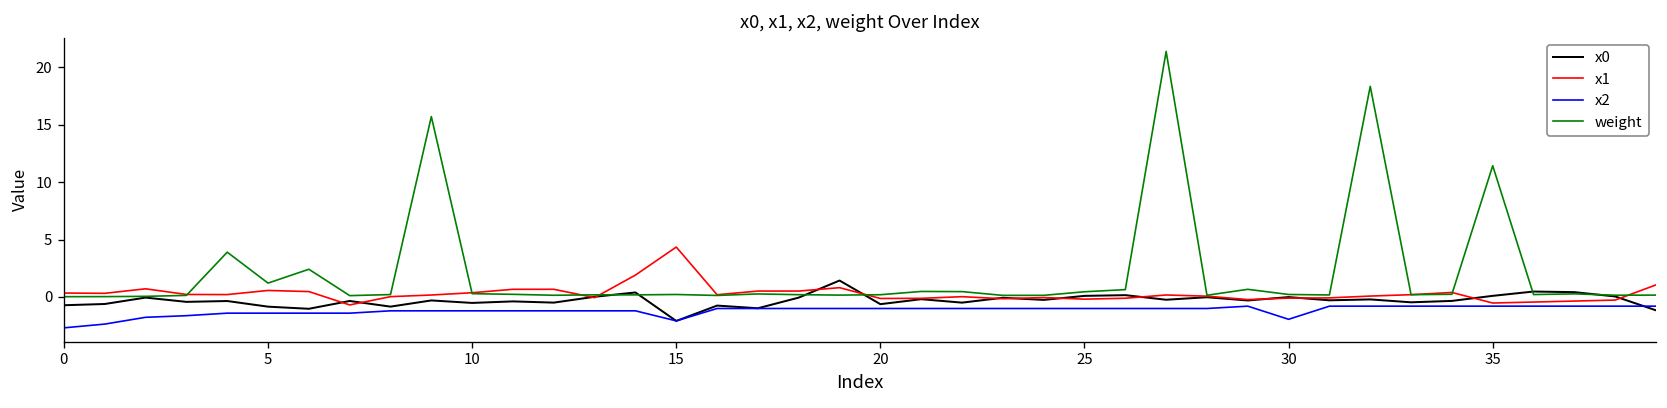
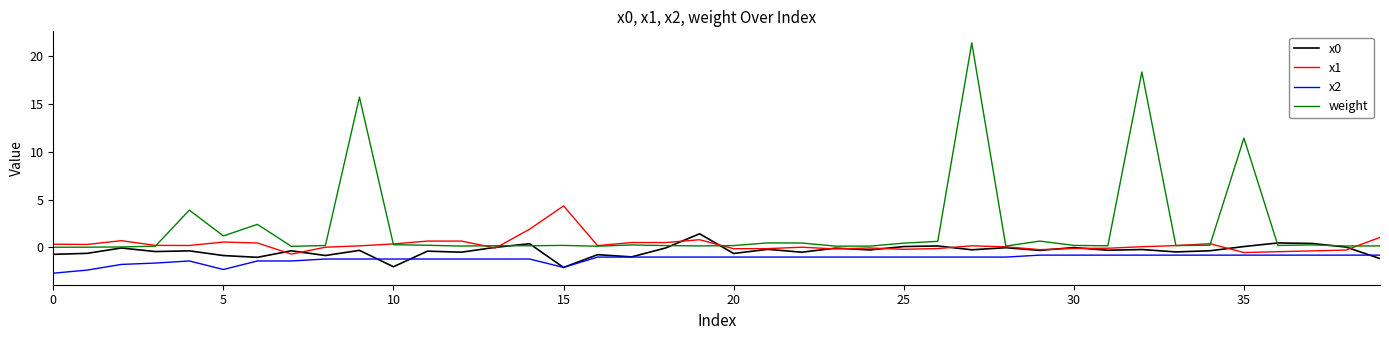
  {
    "x0": {
      "0": -1,
      "5": -1,
-     "10": -1,
+     "10": -2,
      "20": -1,
      "25": 0,
      "35": 0
    },
    "x1": {
      "0": 0,
      "5": 1,
      "15": 4,
      "20": 0,
      "25": 0,
      "35": -1
    },
    "x2": {
      "0": -3,
-     "5": -1,
+     "5": -2,
      "10": -1,
      "20": -1,
      "25": -1,
-     "30": -2,
+     "30": -1,
      "35": -1
    },
    "weight": {
      "0": 0,
      "5": 1,
      "15": 0,
      "20": 0,
      "25": 0,
      "35": 11
    }
  }
